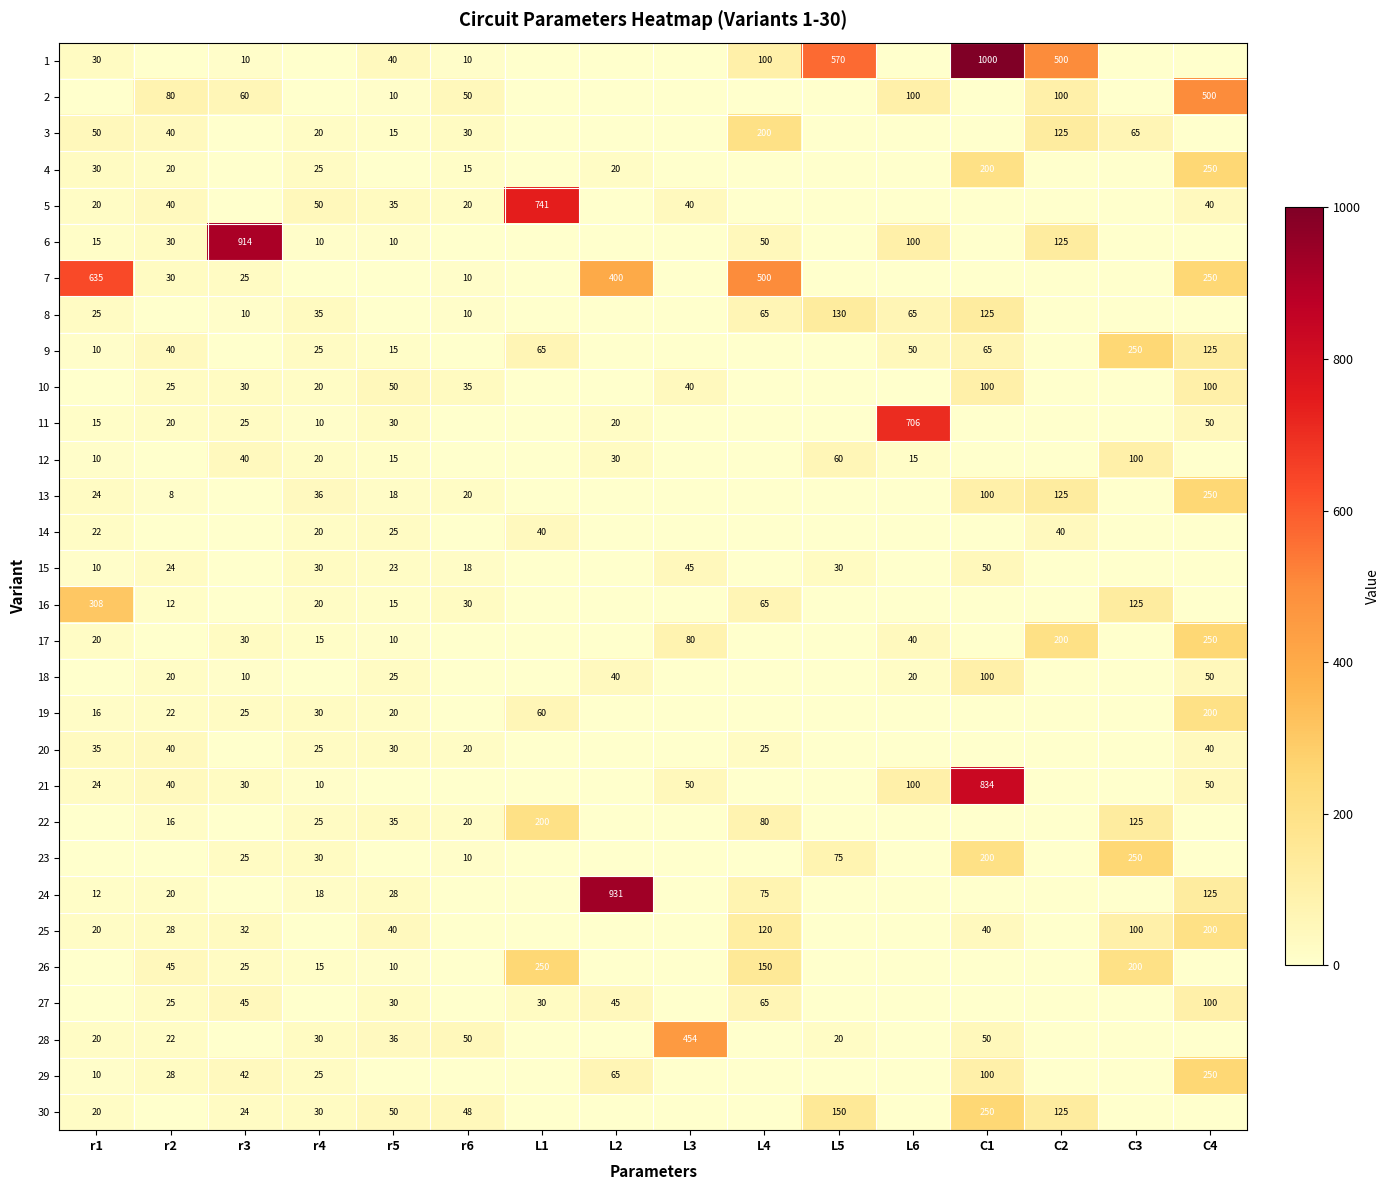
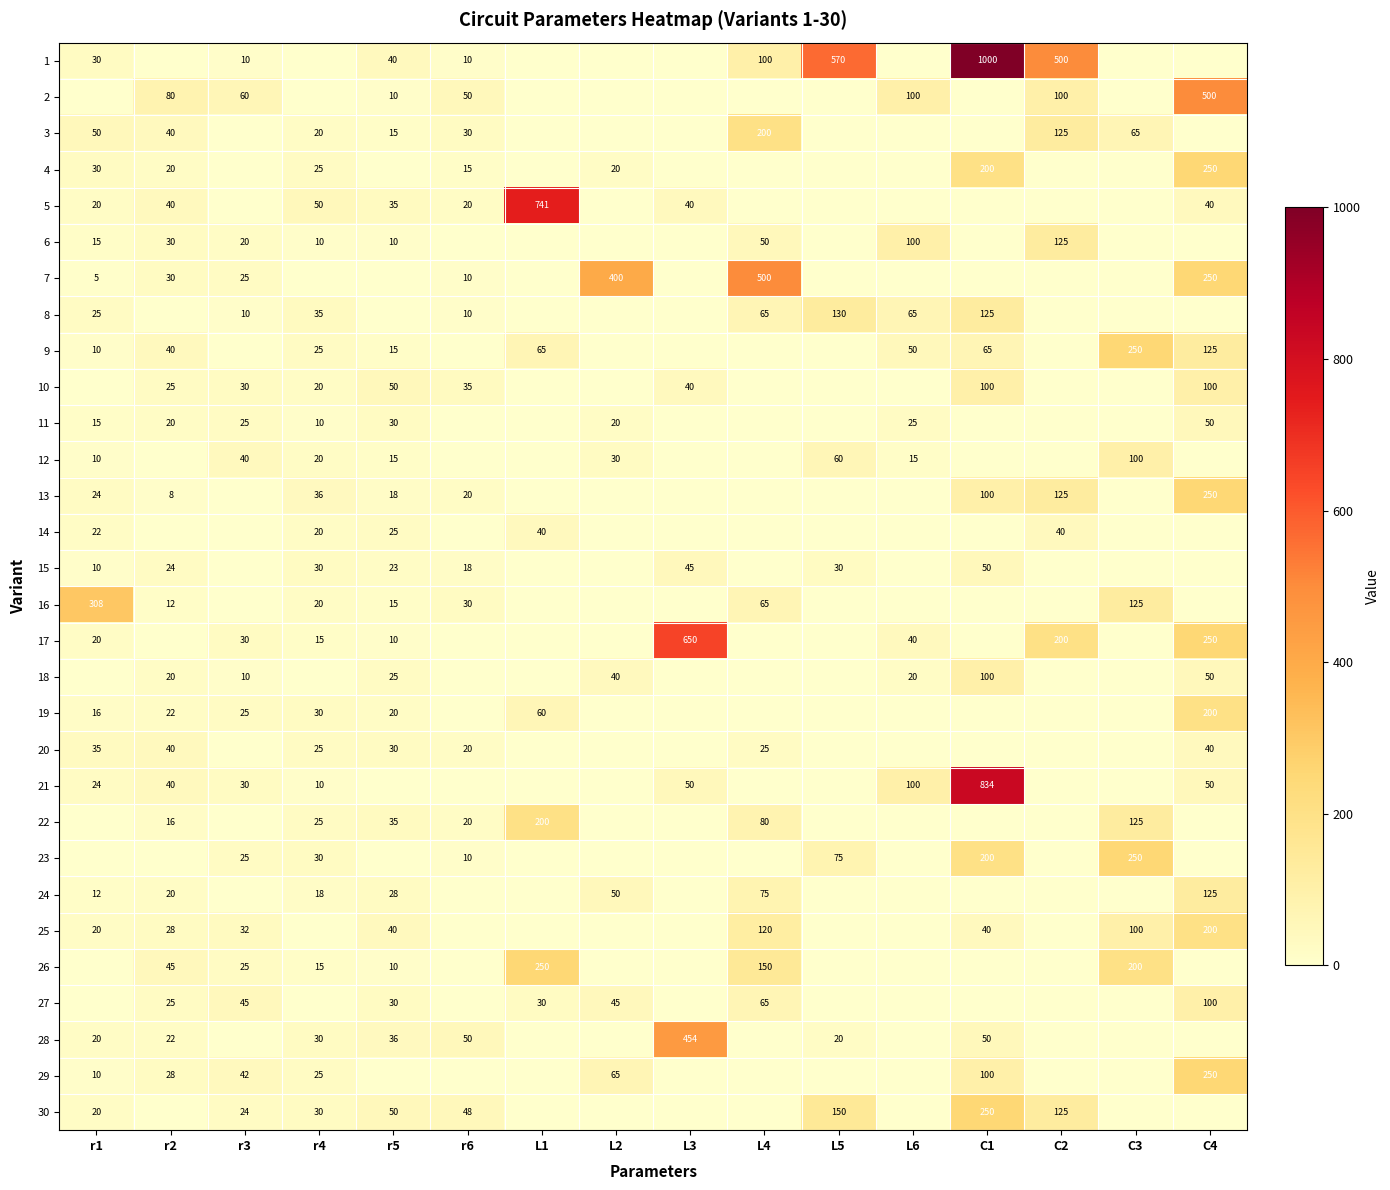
  {
    "6": {
      "r1": 15,
      "r2": 30,
-     "r3": 914,
+     "r3": 20,
      "r4": 10,
      "r5": 10,
      "L4": 50,
      "L6": 100,
      "C2": 125
    },
    "7": {
-     "r1": 635,
+     "r1": 5,
      "r2": 30,
      "r3": 25,
      "r6": 10,
      "L2": 400,
      "L4": 500,
      "C4": 250
    },
    "11": {
      "r1": 15,
      "r2": 20,
      "r3": 25,
      "r4": 10,
      "r5": 30,
      "L2": 20,
-     "L6": 706,
+     "L6": 25,
      "C4": 50
    },
    "17": {
      "r1": 20,
      "r3": 30,
      "r4": 15,
      "r5": 10,
-     "L3": 80,
+     "L3": 650,
      "L6": 40,
      "C2": 200,
      "C4": 250
    },
    "24": {
      "r1": 12,
      "r2": 20,
      "r4": 18,
      "r5": 28,
-     "L2": 931,
+     "L2": 50,
      "L4": 75,
      "C4": 125
    }
  }
